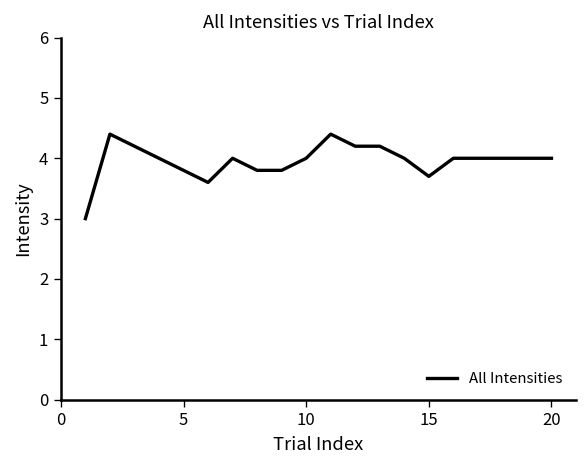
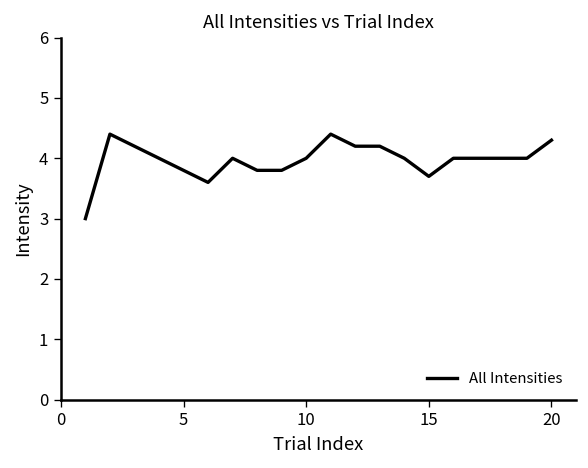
  {
    "5": 3.8,
    "10": 4.0,
    "15": 3.7,
-   "20": 4.0
+   "20": 4.3
  }
